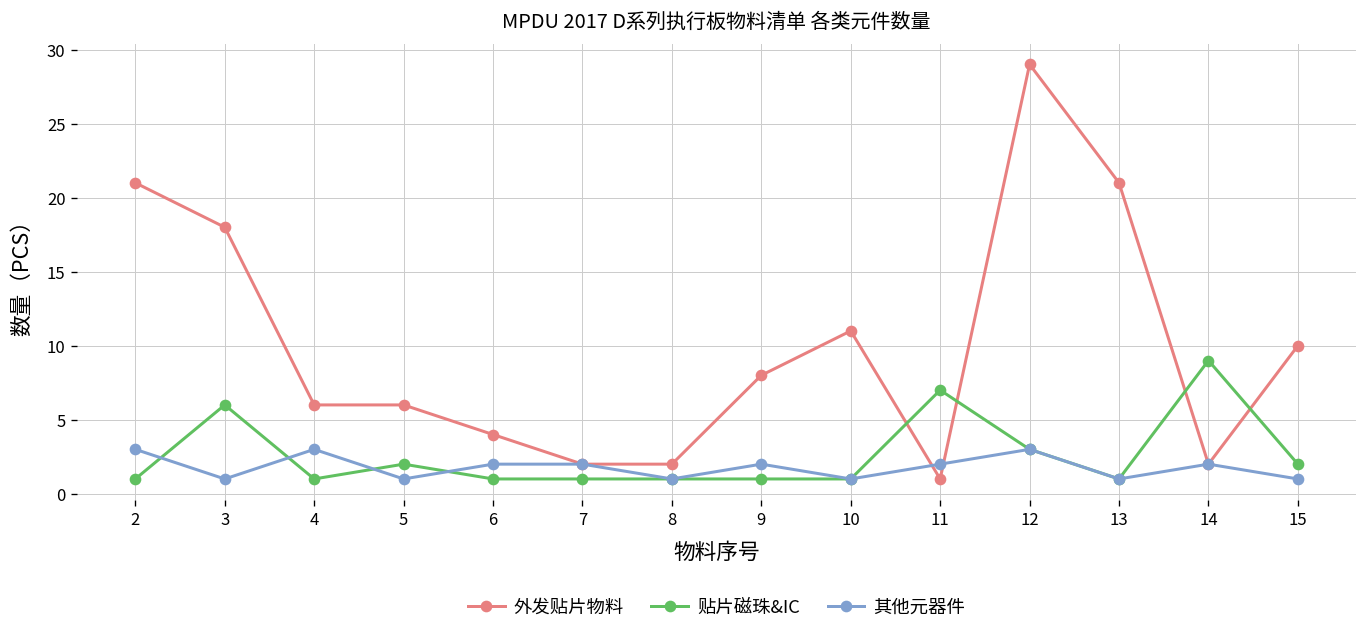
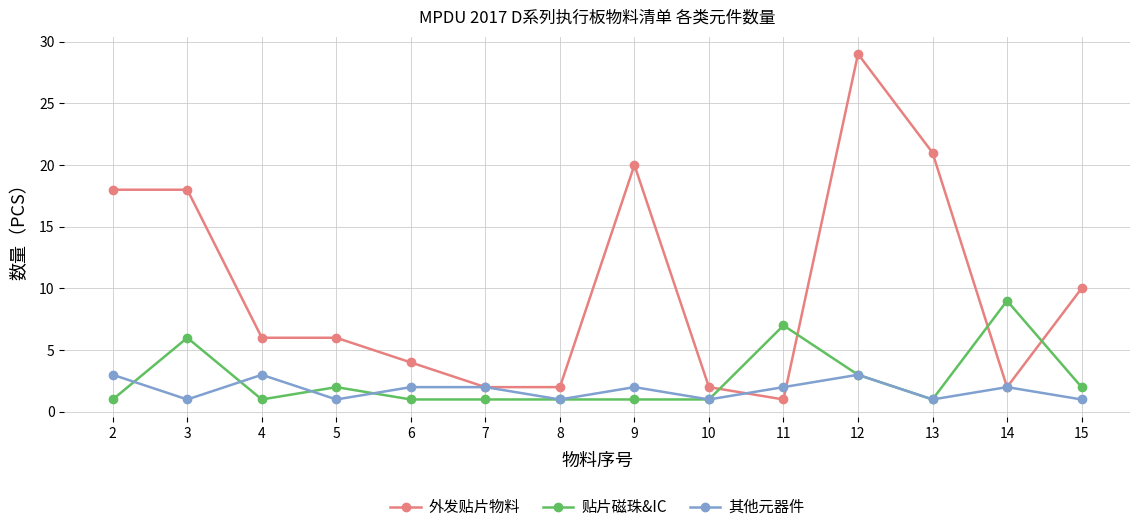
  {
    "外发贴片物料": {
-     "2": 21,
+     "2": 18,
      "3": 18,
      "4": 6,
      "5": 6,
      "6": 4,
      "8": 2,
-     "9": 8,
-     "10": 11,
+     "9": 20,
+     "10": 2,
      "11": 1,
      "12": 29,
      "13": 21,
      "15": 10
    },
    "贴片磁珠&IC": {
      "2": 1,
      "3": 6,
      "4": 1,
      "5": 2,
      "6": 1,
      "7": 1,
      "9": 1,
      "11": 7,
      "14": 9,
      "15": 2
    },
    "其他元器件": {
      "2": 3,
      "3": 1,
      "4": 3,
      "5": 1,
      "6": 2,
      "9": 2,
      "11": 2,
      "15": 1
    }
  }
